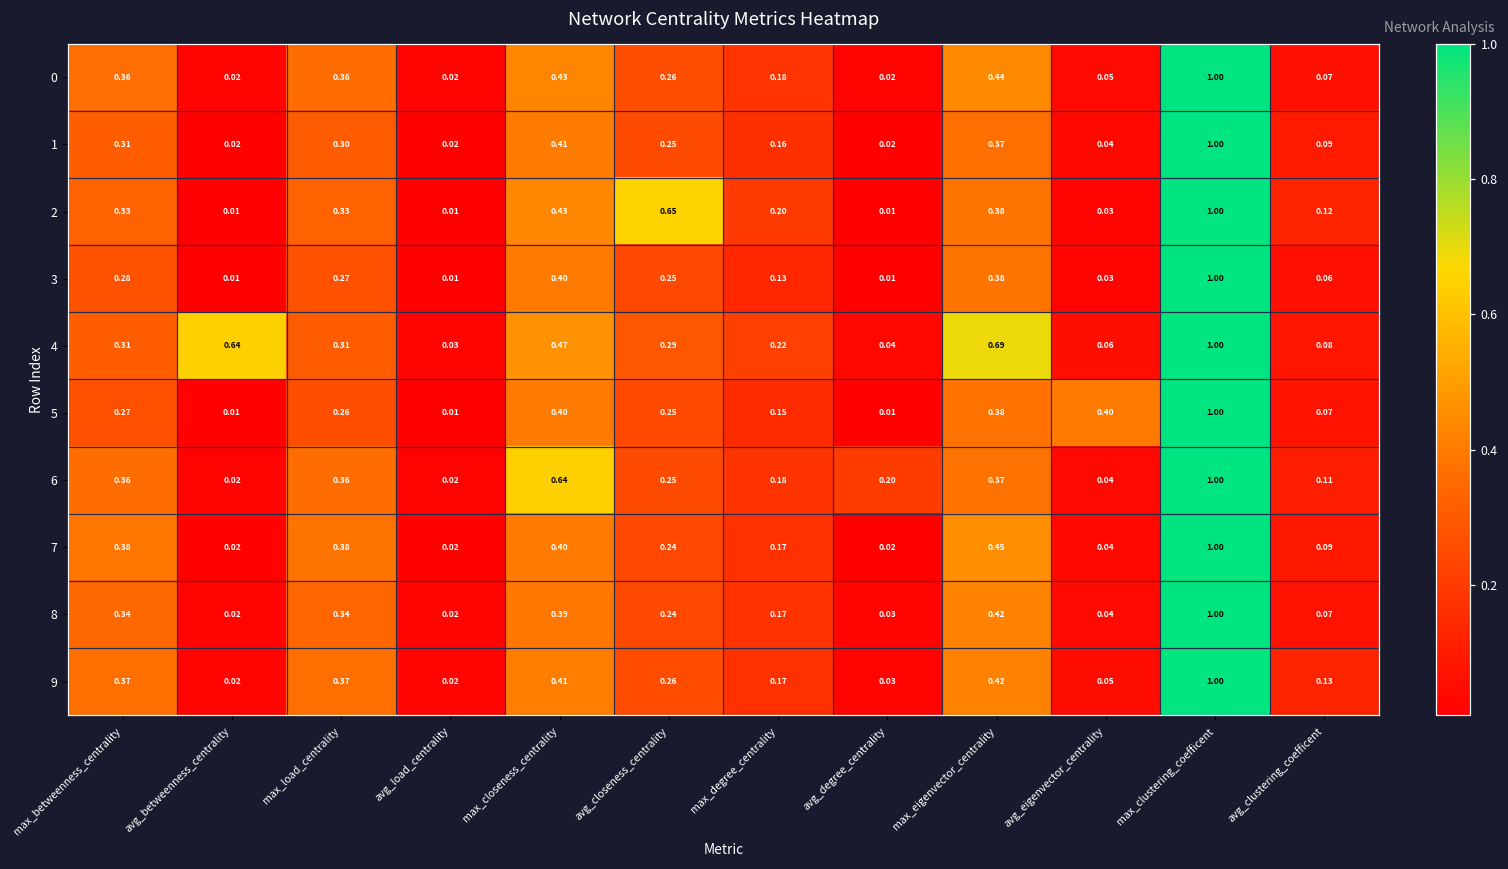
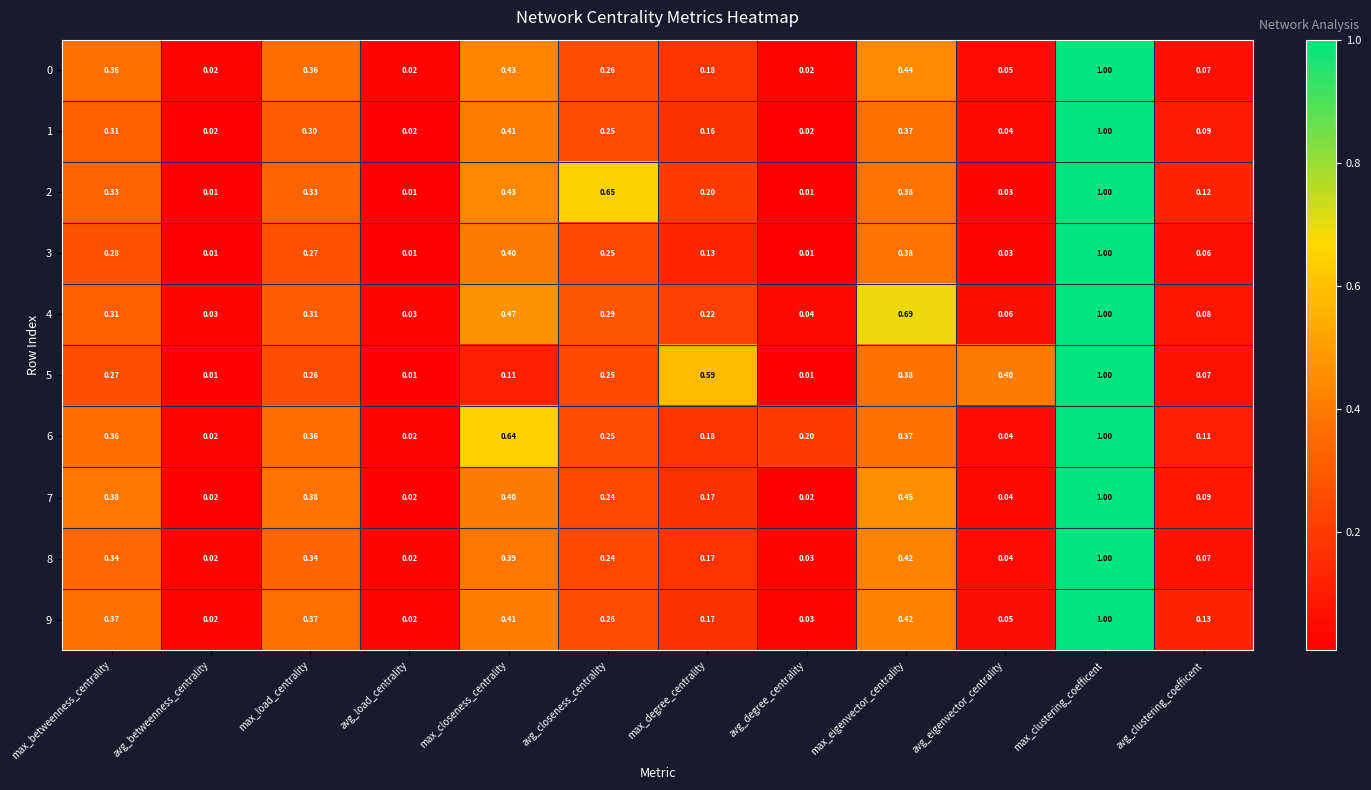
  {
    "0": {
      "max_betweenness_centrality": 0.36,
      "avg_betweenness_centrality": 0.02,
      "max_load_centrality": 0.36,
      "avg_load_centrality": 0.02,
      "max_closeness_centrality": 0.43,
      "avg_closeness_centrality": 0.26,
      "max_degree_centrality": 0.18,
      "avg_degree_centrality": 0.02,
      "max_eigenvector_centrality": 0.44,
      "avg_eigenvector_centrality": 0.05,
      "max_clustering_coefficent": 1.00,
      "avg_clustering_coefficent": 0.07
    },
    "1": {
      "max_betweenness_centrality": 0.31,
      "avg_betweenness_centrality": 0.02,
      "max_load_centrality": 0.30,
      "avg_load_centrality": 0.02,
      "max_closeness_centrality": 0.41,
      "avg_closeness_centrality": 0.25,
      "max_degree_centrality": 0.16,
      "avg_degree_centrality": 0.02,
      "max_eigenvector_centrality": 0.37,
      "avg_eigenvector_centrality": 0.04,
      "max_clustering_coefficent": 1.00,
      "avg_clustering_coefficent": 0.09
    },
    "2": {
      "max_betweenness_centrality": 0.33,
      "avg_betweenness_centrality": 0.01,
      "max_load_centrality": 0.33,
      "avg_load_centrality": 0.01,
      "max_closeness_centrality": 0.43,
      "avg_closeness_centrality": 0.65,
      "max_degree_centrality": 0.20,
      "avg_degree_centrality": 0.01,
      "max_eigenvector_centrality": 0.38,
      "avg_eigenvector_centrality": 0.03,
      "max_clustering_coefficent": 1.00,
      "avg_clustering_coefficent": 0.12
    },
    "3": {
      "max_betweenness_centrality": 0.28,
      "avg_betweenness_centrality": 0.01,
      "max_load_centrality": 0.27,
      "avg_load_centrality": 0.01,
      "max_closeness_centrality": 0.40,
      "avg_closeness_centrality": 0.25,
      "max_degree_centrality": 0.13,
      "avg_degree_centrality": 0.01,
      "max_eigenvector_centrality": 0.38,
      "avg_eigenvector_centrality": 0.03,
      "max_clustering_coefficent": 1.00,
      "avg_clustering_coefficent": 0.06
    },
    "4": {
      "max_betweenness_centrality": 0.31,
-     "avg_betweenness_centrality": 0.64,
+     "avg_betweenness_centrality": 0.03,
      "max_load_centrality": 0.31,
      "avg_load_centrality": 0.03,
      "max_closeness_centrality": 0.47,
      "avg_closeness_centrality": 0.29,
      "max_degree_centrality": 0.22,
      "avg_degree_centrality": 0.04,
      "max_eigenvector_centrality": 0.69,
      "avg_eigenvector_centrality": 0.06,
      "max_clustering_coefficent": 1.00,
      "avg_clustering_coefficent": 0.08
    },
    "5": {
      "max_betweenness_centrality": 0.27,
      "avg_betweenness_centrality": 0.01,
      "max_load_centrality": 0.26,
      "avg_load_centrality": 0.01,
-     "max_closeness_centrality": 0.40,
+     "max_closeness_centrality": 0.11,
      "avg_closeness_centrality": 0.25,
-     "max_degree_centrality": 0.15,
+     "max_degree_centrality": 0.59,
      "avg_degree_centrality": 0.01,
      "max_eigenvector_centrality": 0.38,
      "avg_eigenvector_centrality": 0.40,
      "max_clustering_coefficent": 1.00,
      "avg_clustering_coefficent": 0.07
    },
    "6": {
      "max_betweenness_centrality": 0.36,
      "avg_betweenness_centrality": 0.02,
      "max_load_centrality": 0.36,
      "avg_load_centrality": 0.02,
      "max_closeness_centrality": 0.64,
      "avg_closeness_centrality": 0.25,
      "max_degree_centrality": 0.18,
      "avg_degree_centrality": 0.20,
      "max_eigenvector_centrality": 0.37,
      "avg_eigenvector_centrality": 0.04,
      "max_clustering_coefficent": 1.00,
      "avg_clustering_coefficent": 0.11
    },
    "7": {
      "max_betweenness_centrality": 0.38,
      "avg_betweenness_centrality": 0.02,
      "max_load_centrality": 0.38,
      "avg_load_centrality": 0.02,
      "max_closeness_centrality": 0.40,
      "avg_closeness_centrality": 0.24,
      "max_degree_centrality": 0.17,
      "avg_degree_centrality": 0.02,
      "max_eigenvector_centrality": 0.45,
      "avg_eigenvector_centrality": 0.04,
      "max_clustering_coefficent": 1.00,
      "avg_clustering_coefficent": 0.09
    },
    "8": {
      "max_betweenness_centrality": 0.34,
      "avg_betweenness_centrality": 0.02,
      "max_load_centrality": 0.34,
      "avg_load_centrality": 0.02,
      "max_closeness_centrality": 0.39,
      "avg_closeness_centrality": 0.24,
      "max_degree_centrality": 0.17,
      "avg_degree_centrality": 0.03,
      "max_eigenvector_centrality": 0.42,
      "avg_eigenvector_centrality": 0.04,
      "max_clustering_coefficent": 1.00,
      "avg_clustering_coefficent": 0.07
    },
    "9": {
      "max_betweenness_centrality": 0.37,
      "avg_betweenness_centrality": 0.02,
      "max_load_centrality": 0.37,
      "avg_load_centrality": 0.02,
      "max_closeness_centrality": 0.41,
      "avg_closeness_centrality": 0.26,
      "max_degree_centrality": 0.17,
      "avg_degree_centrality": 0.03,
      "max_eigenvector_centrality": 0.42,
      "avg_eigenvector_centrality": 0.05,
      "max_clustering_coefficent": 1.00,
      "avg_clustering_coefficent": 0.13
    }
  }
